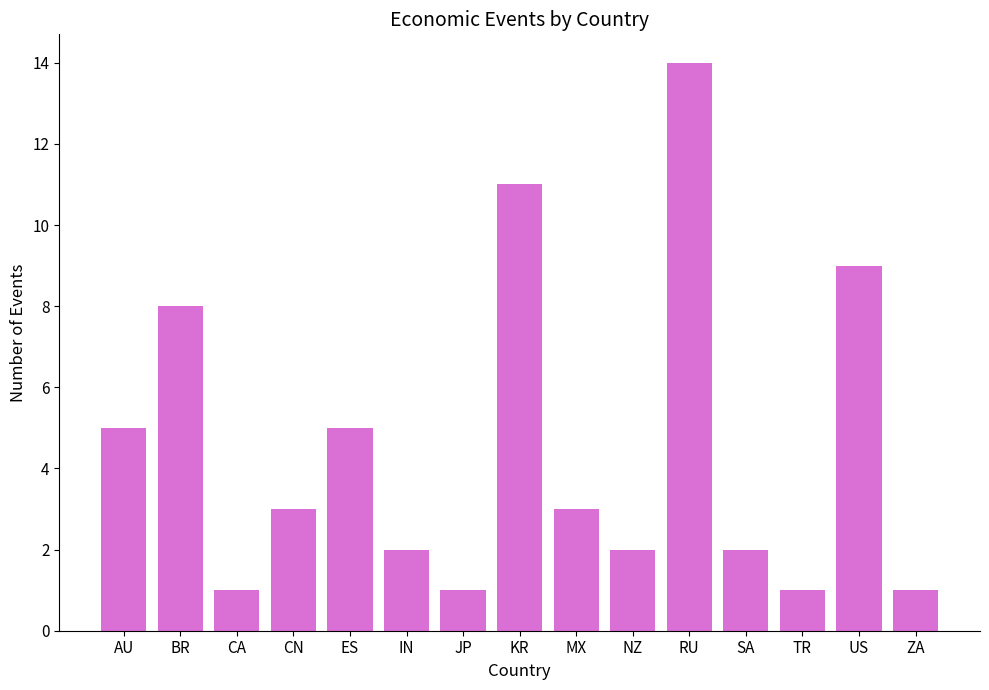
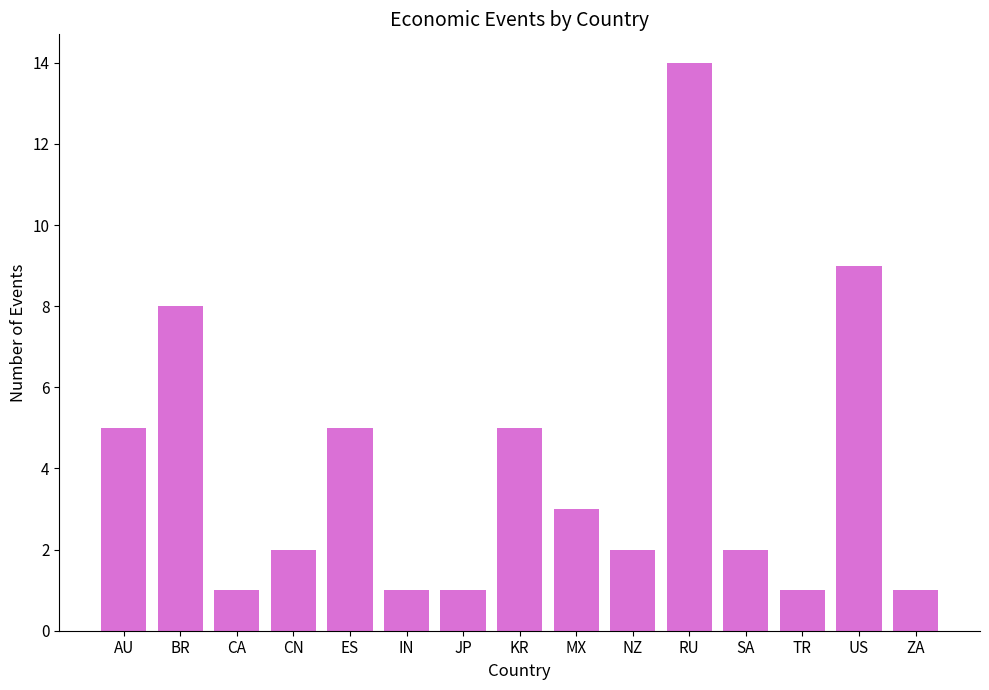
  {
    "AU": 5,
    "BR": 8,
    "CA": 1,
-   "CN": 3,
+   "CN": 2,
    "ES": 5,
-   "IN": 2,
+   "IN": 1,
    "JP": 1,
-   "KR": 11,
+   "KR": 5,
    "MX": 3,
    "NZ": 2,
    "RU": 14,
    "SA": 2,
    "TR": 1,
    "US": 9,
    "ZA": 1
  }
